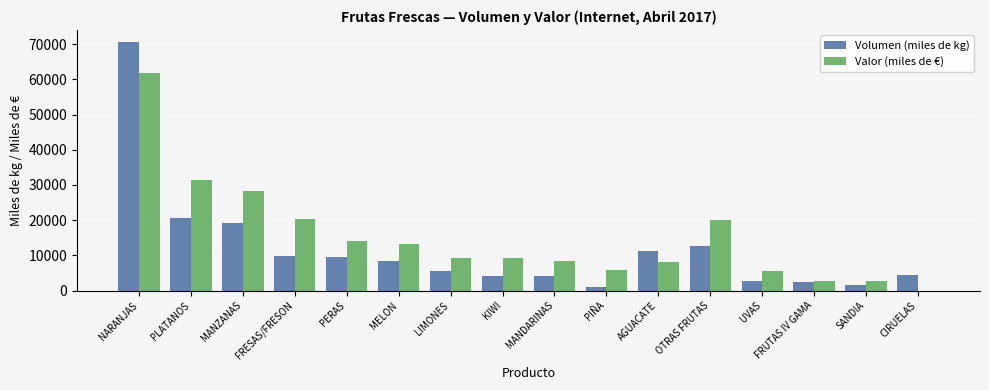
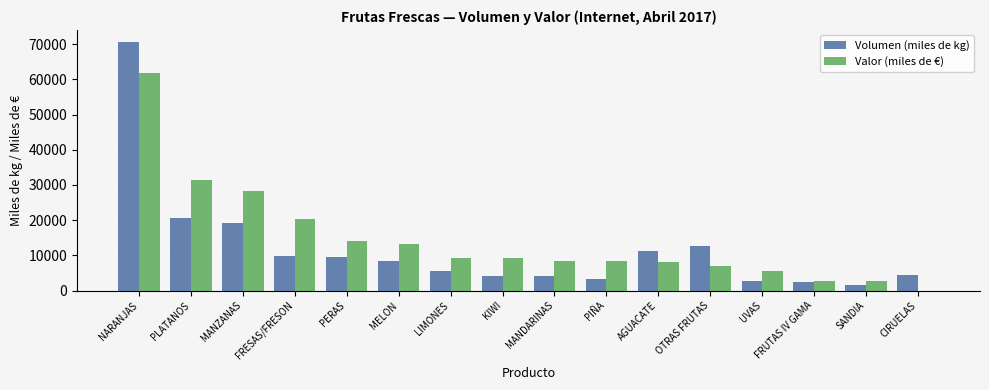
  {
    "Volumen (miles de kg)": {
      "NARANJAS": 70000,
      "PLATANOS": 21000,
      "MANZANAS": 19000,
      "FRESAS/FRESON": 10000,
      "PERAS": 9000,
      "MELON": 8000,
      "LIMONES": 5000,
      "KIWI": 4000,
      "MANDARINAS": 4000,
-     "PIÑA": 1000,
+     "PIÑA": 3000,
      "AGUACATE": 11000,
      "OTRAS FRUTAS": 13000,
      "UVAS": 3000,
      "FRUTAS IV GAMA": 2000,
      "SANDIA": 2000,
      "CIRUELAS": 4000
    },
    "Valor (miles de €)": {
      "NARANJAS": 62000,
      "PLATANOS": 31000,
      "MANZANAS": 28000,
      "FRESAS/FRESON": 20000,
      "PERAS": 14000,
      "MELON": 13000,
      "LIMONES": 9000,
      "KIWI": 9000,
      "MANDARINAS": 8000,
-     "PIÑA": 6000,
+     "PIÑA": 8000,
      "AGUACATE": 8000,
-     "OTRAS FRUTAS": 20000,
+     "OTRAS FRUTAS": 7000,
      "UVAS": 6000,
      "FRUTAS IV GAMA": 3000,
      "SANDIA": 3000,
      "CIRUELAS": 0
    }
  }
